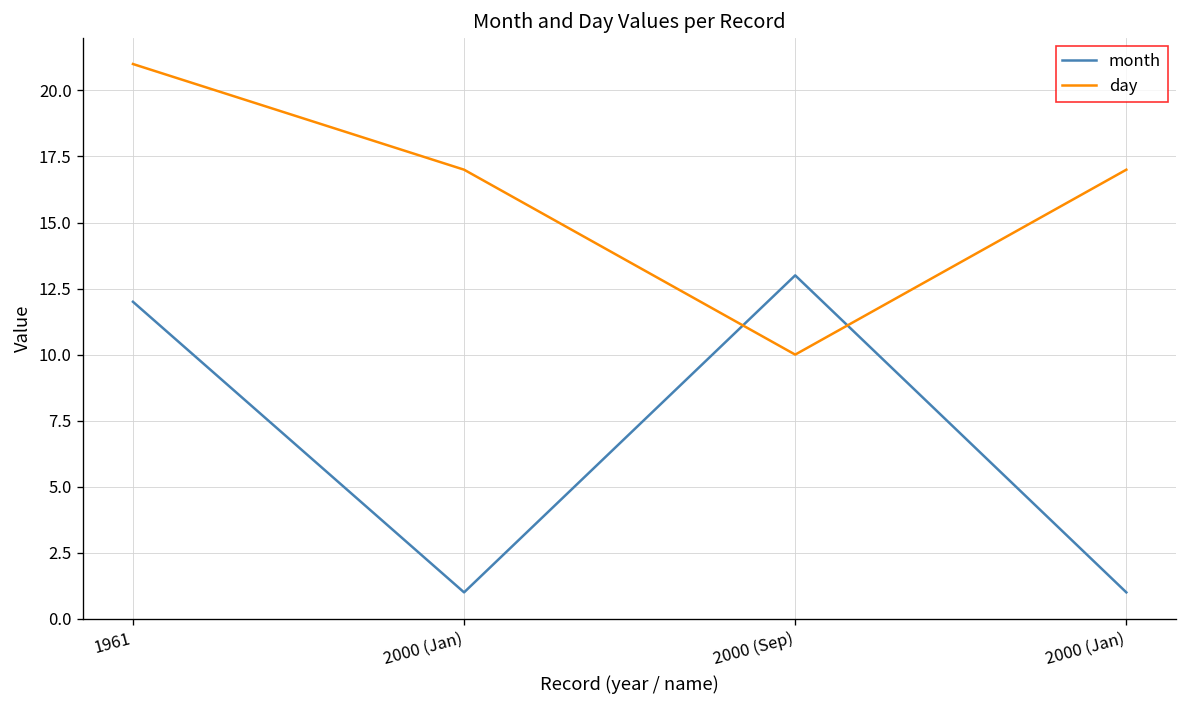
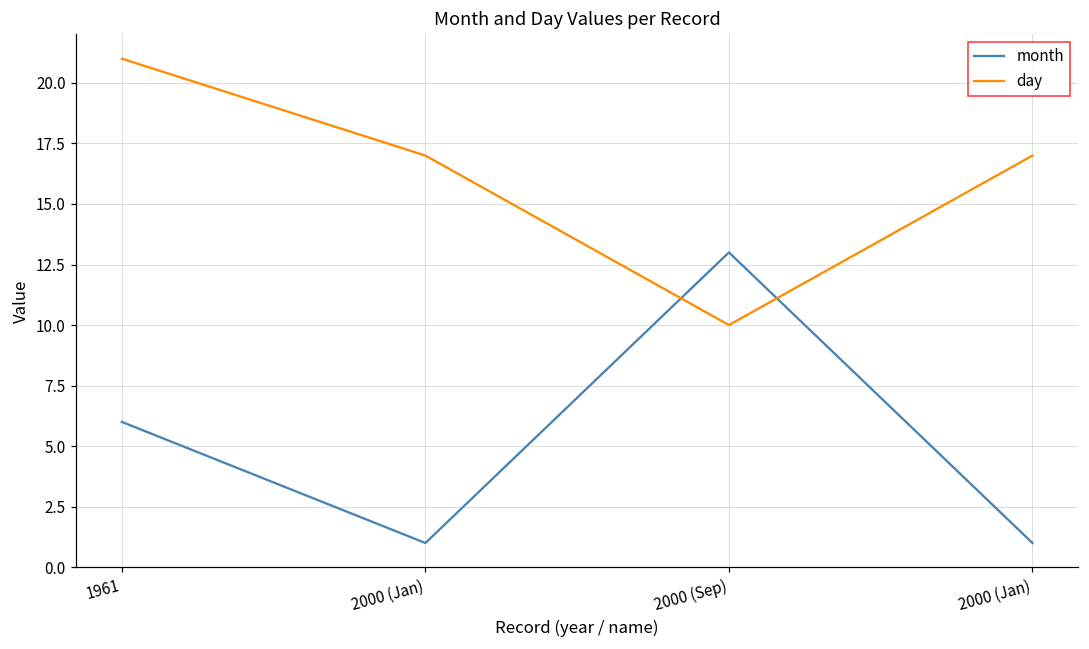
  {
    "month": {
-     "1961": 12,
+     "1961": 6,
      "2000 (Sep)": 13
    },
    "day": {
      "1961": 21,
      "2000 (Sep)": 10
    }
  }
